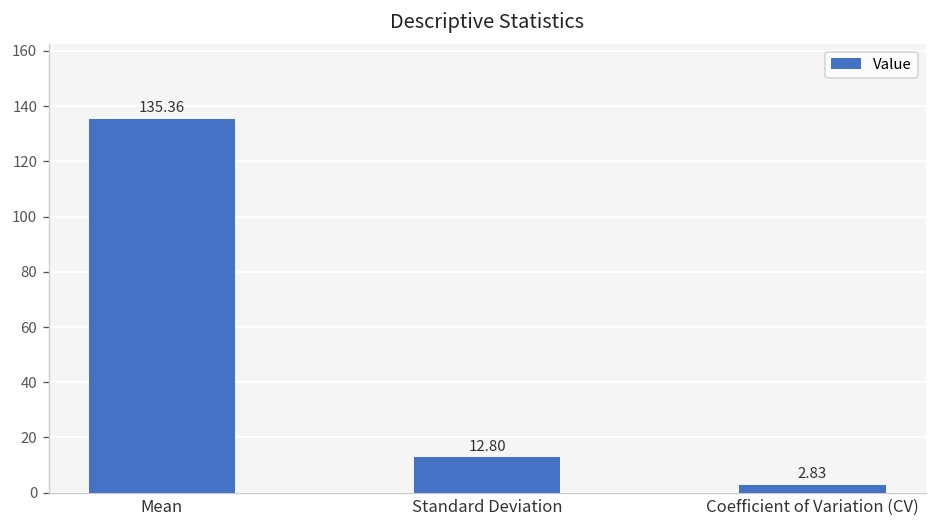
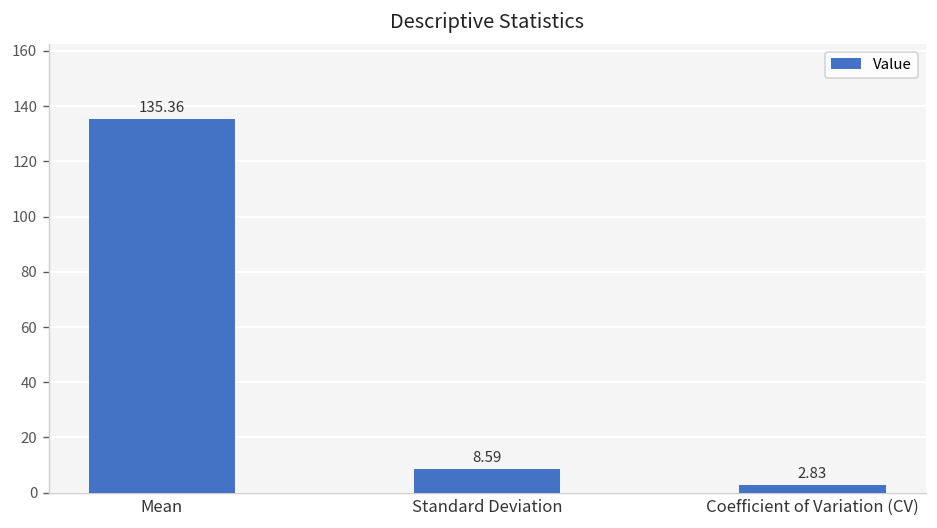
  {
    "Mean": 135.36,
-   "Standard Deviation": 12.80,
+   "Standard Deviation": 8.59,
    "Coefficient of Variation (CV)": 2.83
  }
